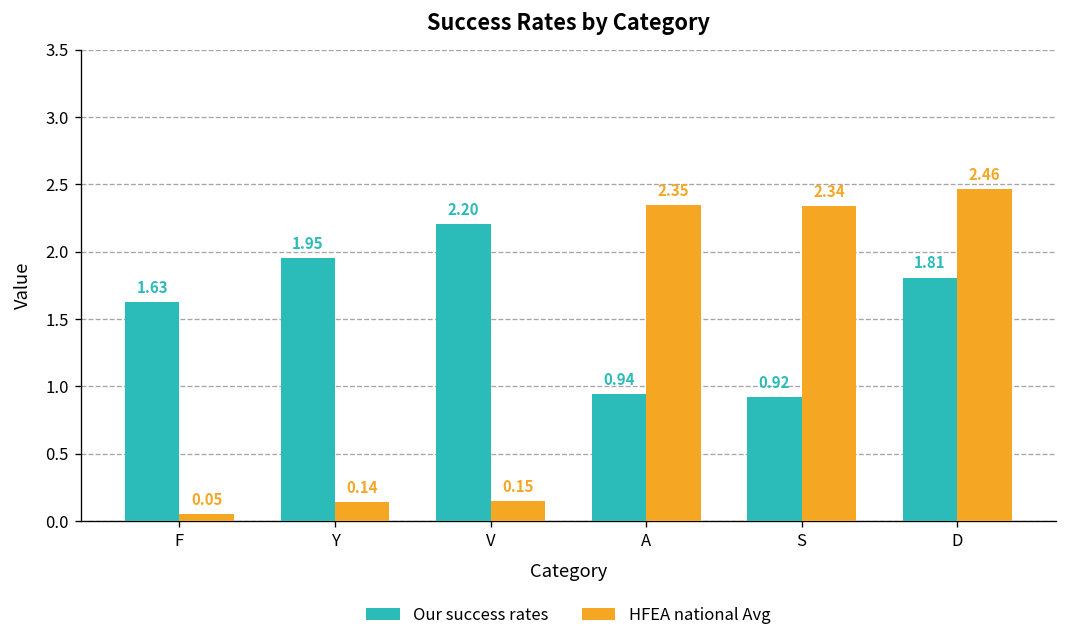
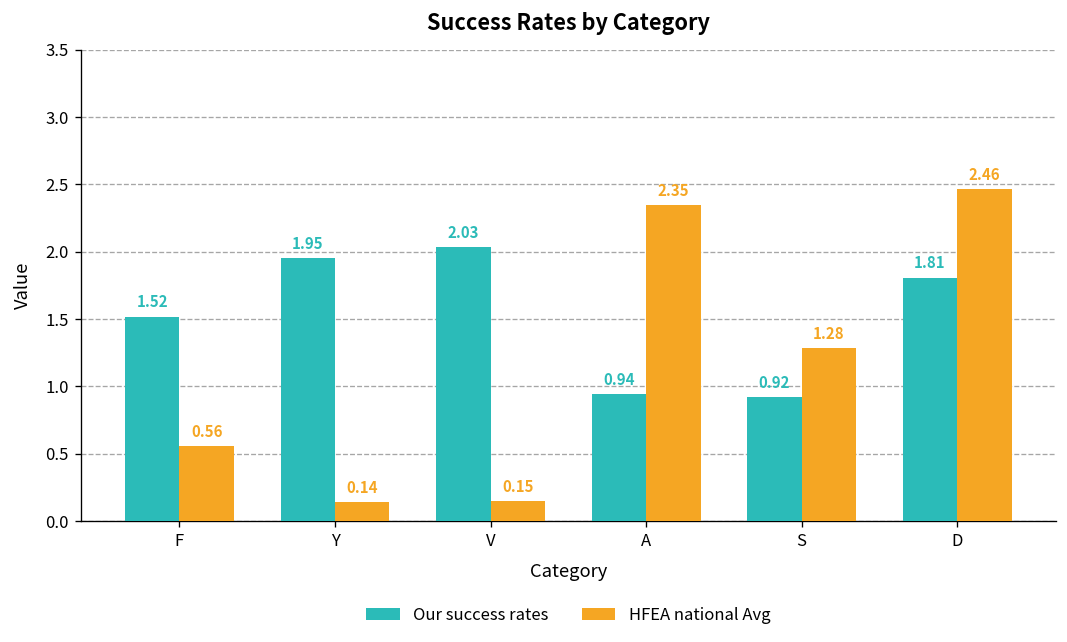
  {
    "Our success rates": {
-     "F": 1.63,
+     "F": 1.52,
      "Y": 1.95,
-     "V": 2.20,
+     "V": 2.03,
      "A": 0.94,
      "S": 0.92,
      "D": 1.81
    },
    "HFEA national Avg": {
-     "F": 0.05,
+     "F": 0.56,
      "Y": 0.14,
      "V": 0.15,
      "A": 2.35,
-     "S": 2.34,
+     "S": 1.28,
      "D": 2.46
    }
  }
